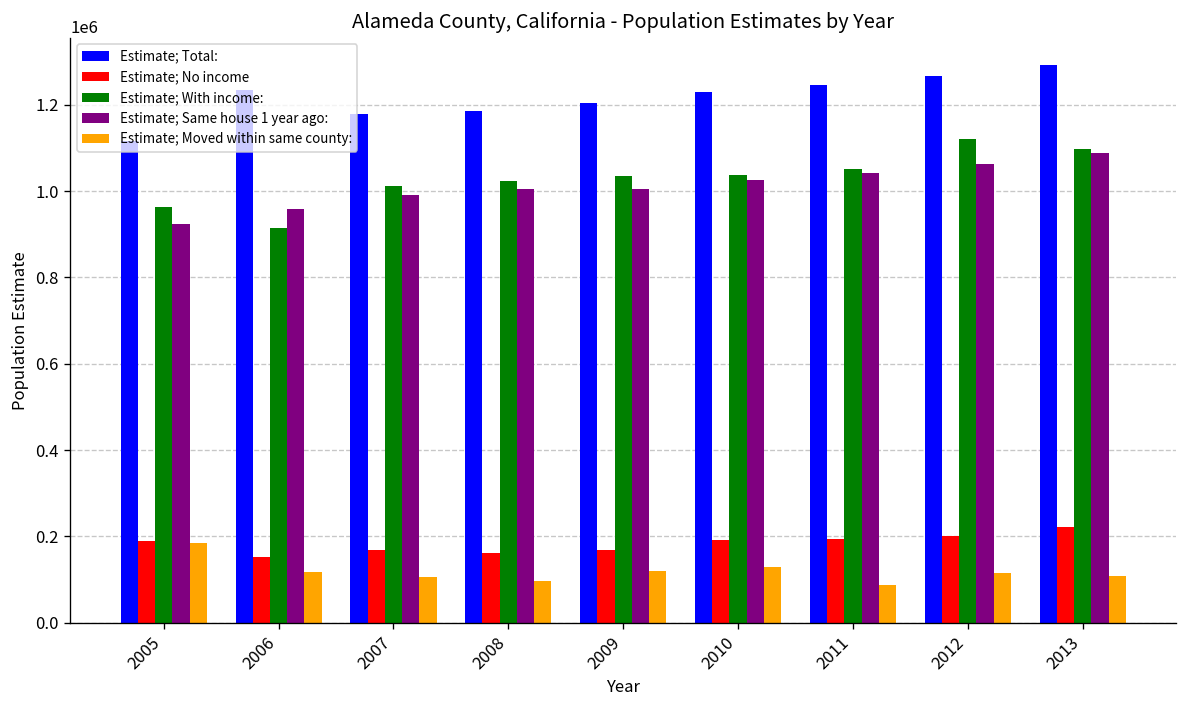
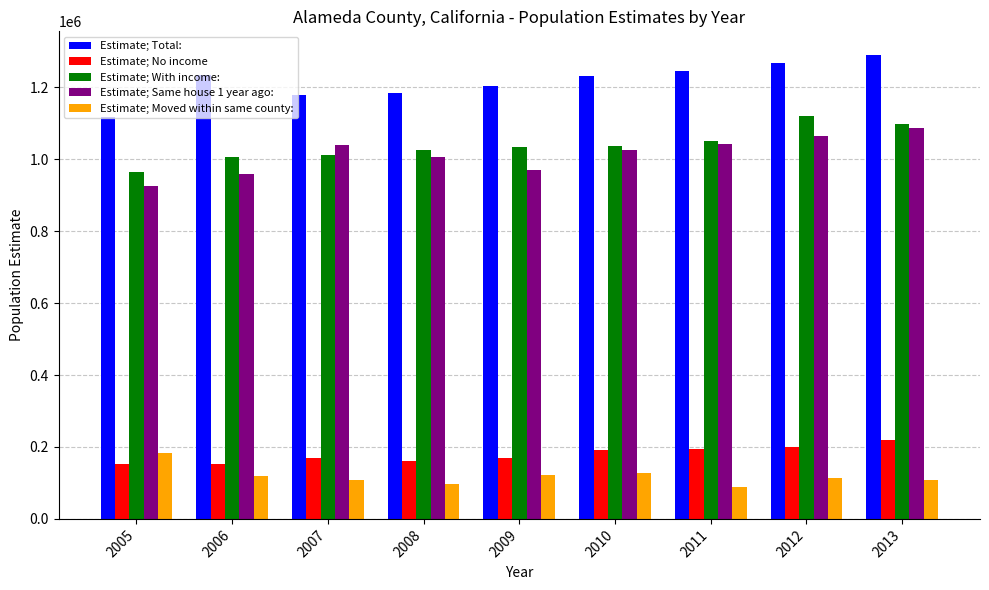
  {
    "Estimate; Total:": {
      "2007": 1180000,
      "2008": 1180000,
      "2009": 1200000,
      "2010": 1230000,
      "2011": 1250000,
      "2012": 1270000,
      "2013": 1290000
    },
    "Estimate; No income": {
-     "2005": 190000,
+     "2005": 150000,
      "2006": 150000,
      "2007": 170000,
      "2008": 160000,
      "2009": 170000,
      "2010": 190000,
      "2011": 190000,
      "2012": 200000,
      "2013": 220000
    },
    "Estimate; With income:": {
      "2005": 960000,
-     "2006": 910000,
+     "2006": 1010000,
      "2007": 1010000,
      "2008": 1020000,
      "2009": 1030000,
      "2010": 1040000,
      "2011": 1050000,
      "2012": 1120000,
      "2013": 1100000
    },
    "Estimate; Same house 1 year ago:": {
      "2005": 920000,
      "2006": 960000,
-     "2007": 990000,
+     "2007": 1040000,
      "2008": 1010000,
-     "2009": 1010000,
+     "2009": 970000,
      "2010": 1030000,
      "2011": 1040000,
      "2012": 1060000,
      "2013": 1090000
    },
    "Estimate; Moved within same county:": {
      "2005": 180000,
      "2006": 120000,
      "2007": 110000,
      "2008": 100000,
      "2009": 120000,
      "2010": 130000,
      "2011": 90000,
      "2012": 110000,
      "2013": 110000
    }
  }
